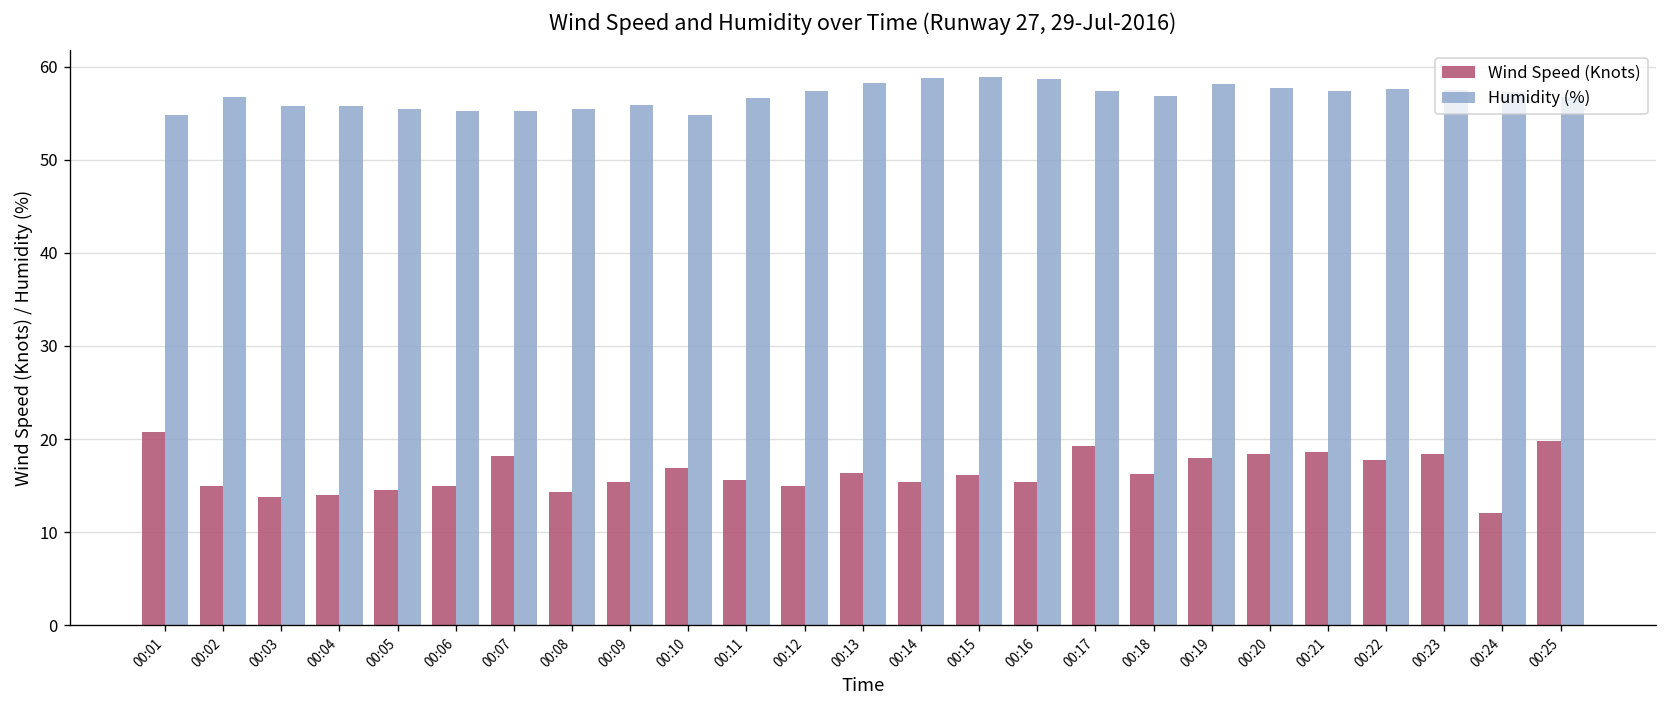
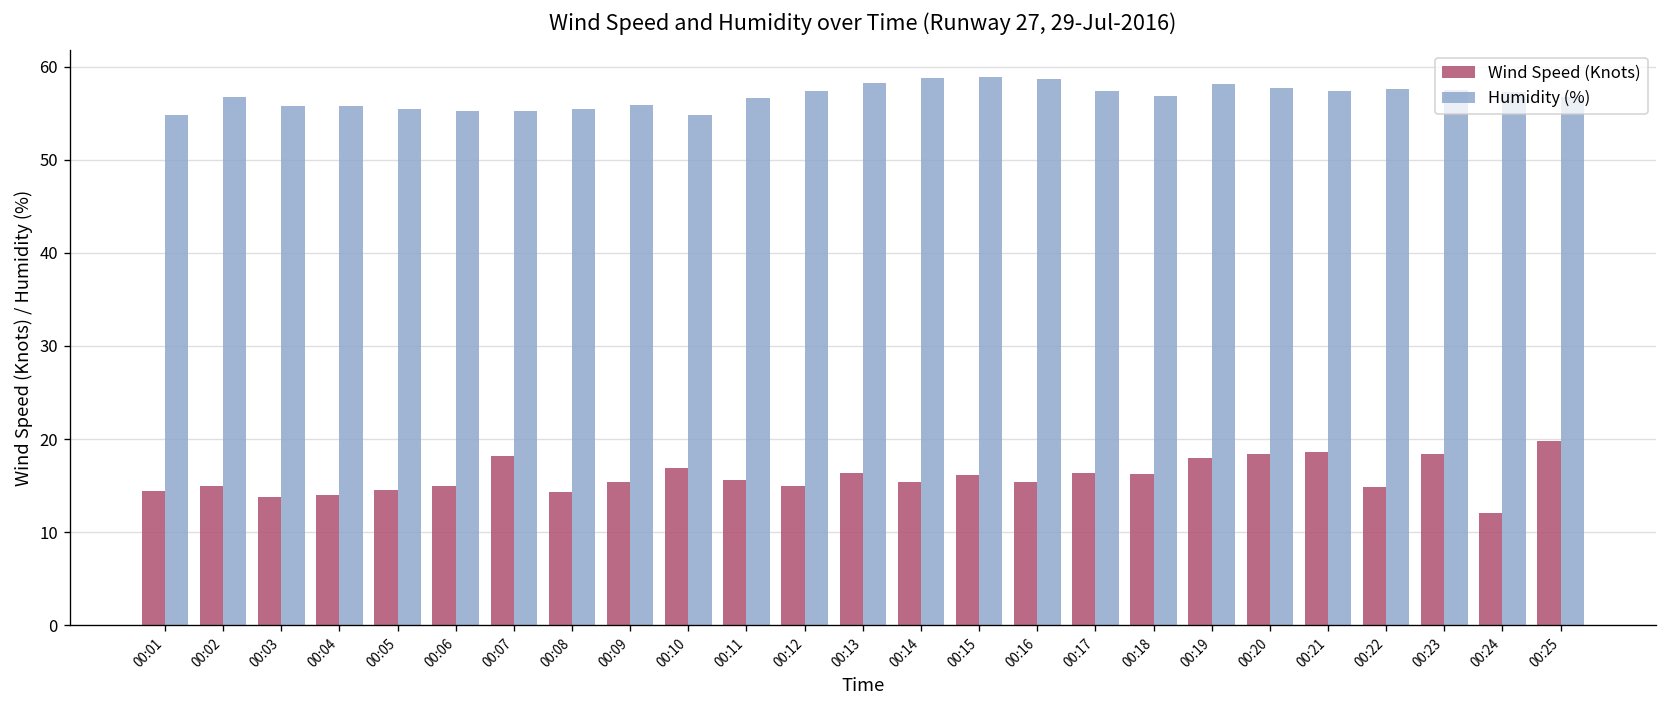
  {
    "Wind Speed (Knots)": {
-     "00:01": 21,
+     "00:01": 14,
      "00:02": 15,
      "00:03": 14,
      "00:04": 14,
      "00:05": 15,
      "00:06": 15,
      "00:07": 18,
      "00:08": 14,
      "00:09": 15,
      "00:10": 17,
      "00:11": 16,
      "00:12": 15,
      "00:13": 16,
      "00:14": 15,
      "00:15": 16,
      "00:16": 15,
-     "00:17": 19,
+     "00:17": 16,
      "00:18": 16,
      "00:19": 18,
      "00:20": 18,
      "00:21": 19,
-     "00:22": 18,
+     "00:22": 15,
      "00:23": 18,
      "00:24": 12,
      "00:25": 20
    },
    "Humidity (%)": {
      "00:01": 55,
      "00:02": 57,
      "00:03": 56,
      "00:04": 56,
      "00:05": 56,
      "00:06": 55,
      "00:07": 55,
      "00:08": 56,
      "00:09": 56,
      "00:10": 55,
      "00:11": 57,
      "00:12": 57,
      "00:13": 58,
      "00:14": 59,
      "00:15": 59,
      "00:16": 59,
      "00:17": 57,
      "00:18": 57,
      "00:19": 58,
      "00:20": 58,
      "00:21": 57,
      "00:22": 58
    }
  }
